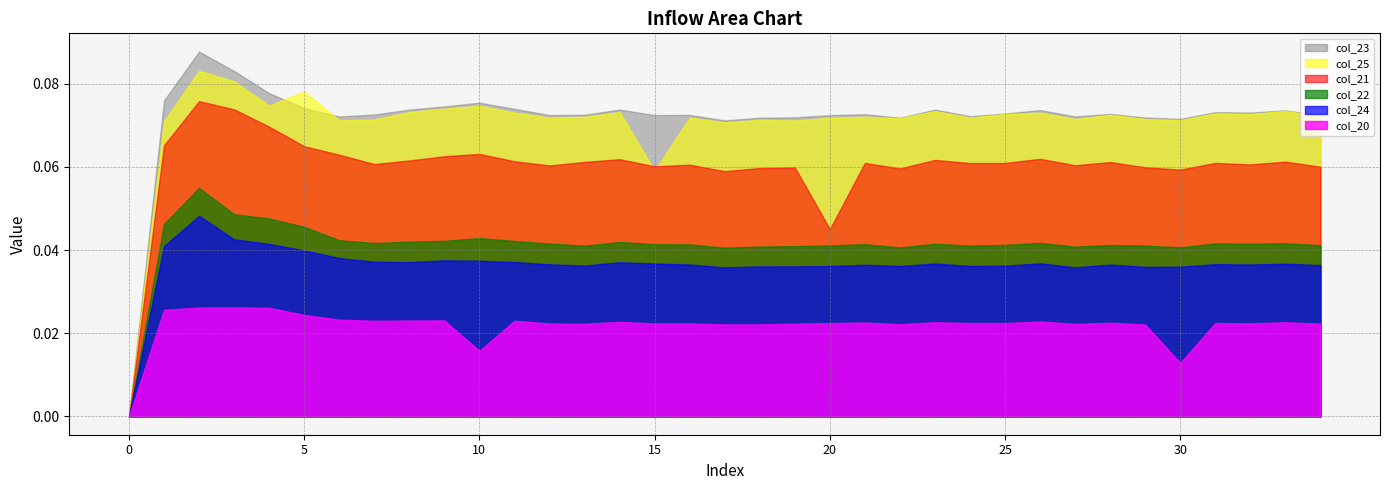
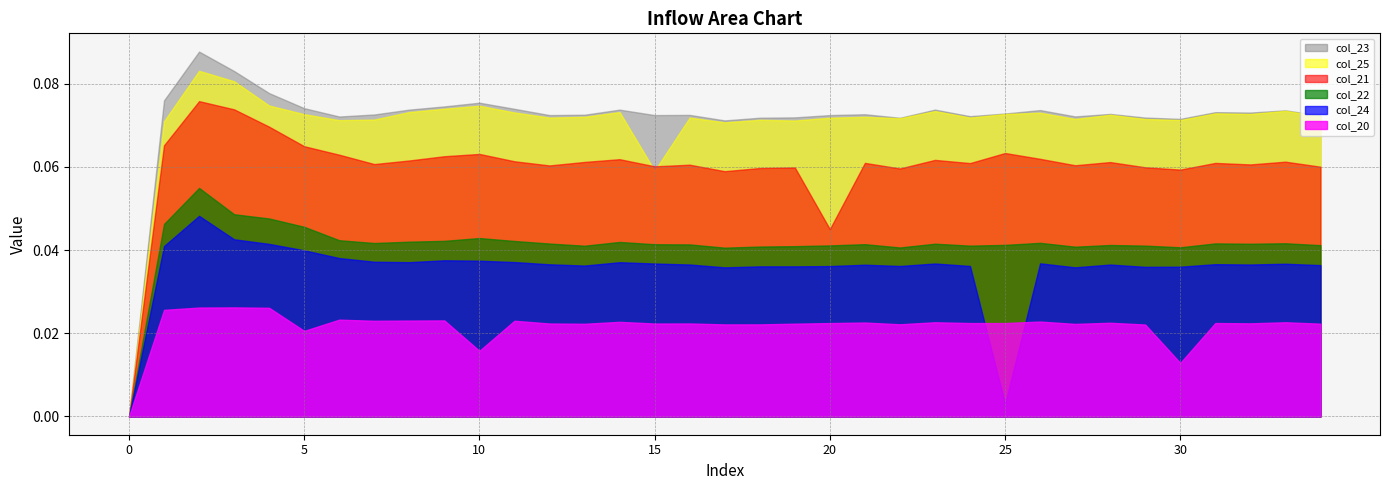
  {
    "col_23": {
      "5": 0.074,
      "10": 0.075,
      "15": 0.072,
      "20": 0.072
    },
    "col_25": {
-     "5": 0.078,
+     "5": 0.073,
      "10": 0.075,
      "15": 0.059,
      "20": 0.072
    },
    "col_21": {
      "5": 0.065,
      "10": 0.063,
      "15": 0.060,
      "20": 0.045,
-     "25": 0.061,
+     "25": 0.063,
      "30": 0.059
    },
    "col_22": {
      "5": 0.046,
      "10": 0.043,
      "15": 0.041,
      "20": 0.041,
      "25": 0.041,
      "30": 0.041
    },
    "col_24": {
      "5": 0.040,
      "10": 0.037,
      "15": 0.037,
      "20": 0.036,
-     "25": 0.036,
+     "25": 0.003,
      "30": 0.036
    },
    "col_20": {
-     "5": 0.024,
+     "5": 0.021,
      "10": 0.016,
      "15": 0.022,
      "20": 0.022,
      "25": 0.022,
      "30": 0.013
    }
  }
